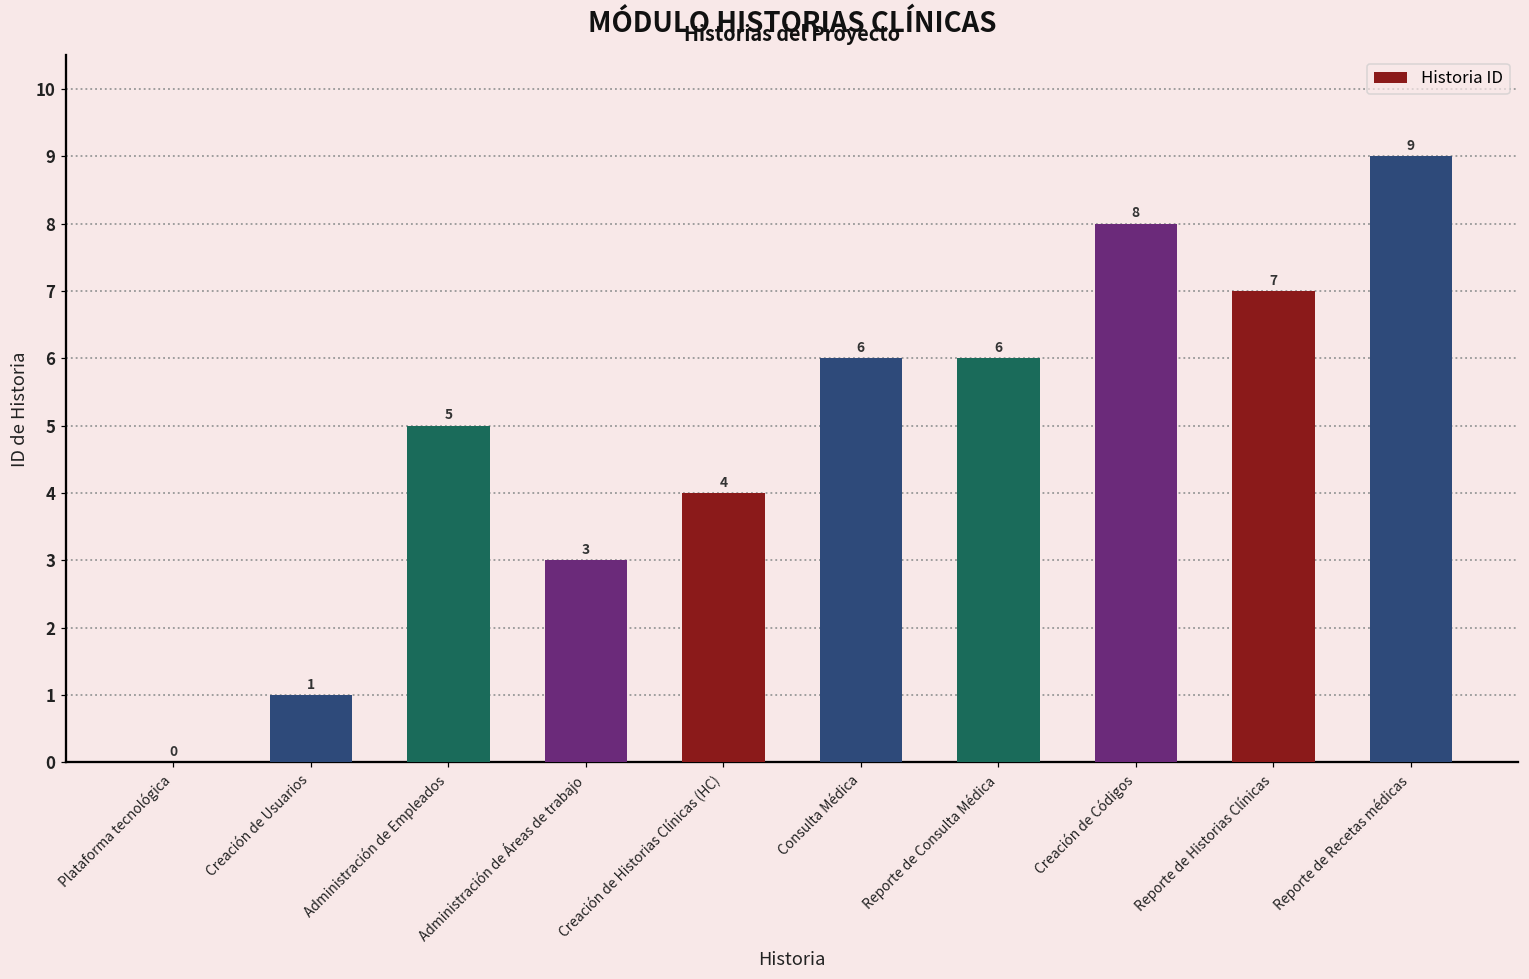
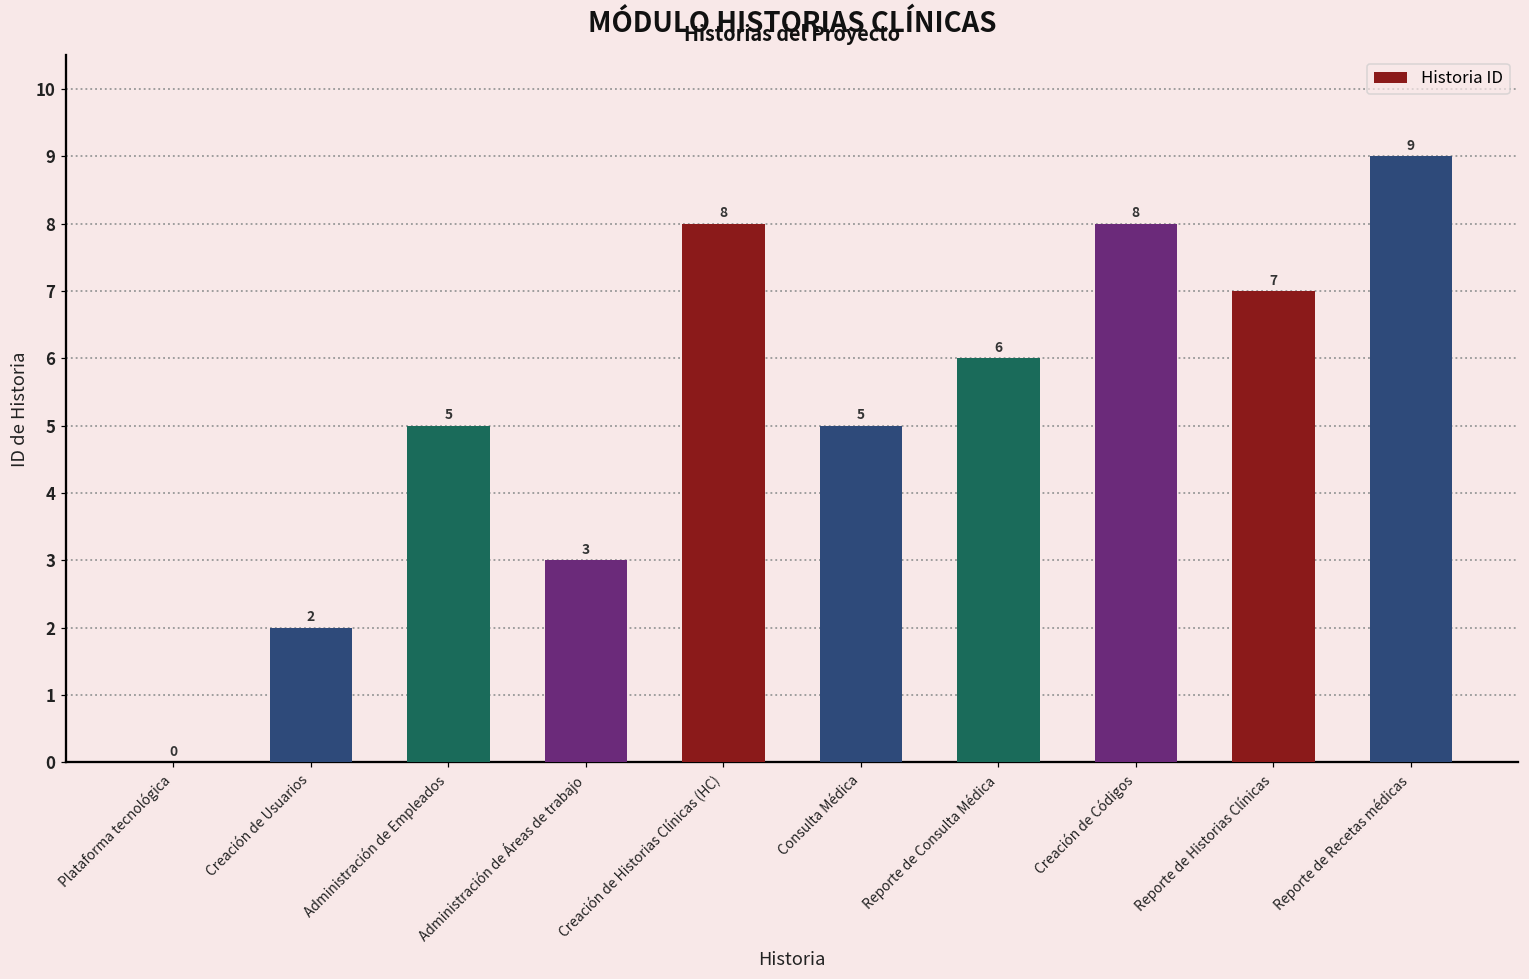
  {
    "Plataforma tecnológica": 0,
-   "Creación de Usuarios": 1,
+   "Creación de Usuarios": 2,
    "Administración de Empleados": 5,
    "Administración de Áreas de trabajo": 3,
-   "Creación de Historias Clínicas (HC)": 4,
-   "Consulta Médica": 6,
+   "Creación de Historias Clínicas (HC)": 8,
+   "Consulta Médica": 5,
    "Reporte de Consulta Médica": 6,
    "Creación de Códigos": 8,
    "Reporte de Historias Clínicas": 7,
    "Reporte de Recetas médicas": 9
  }
